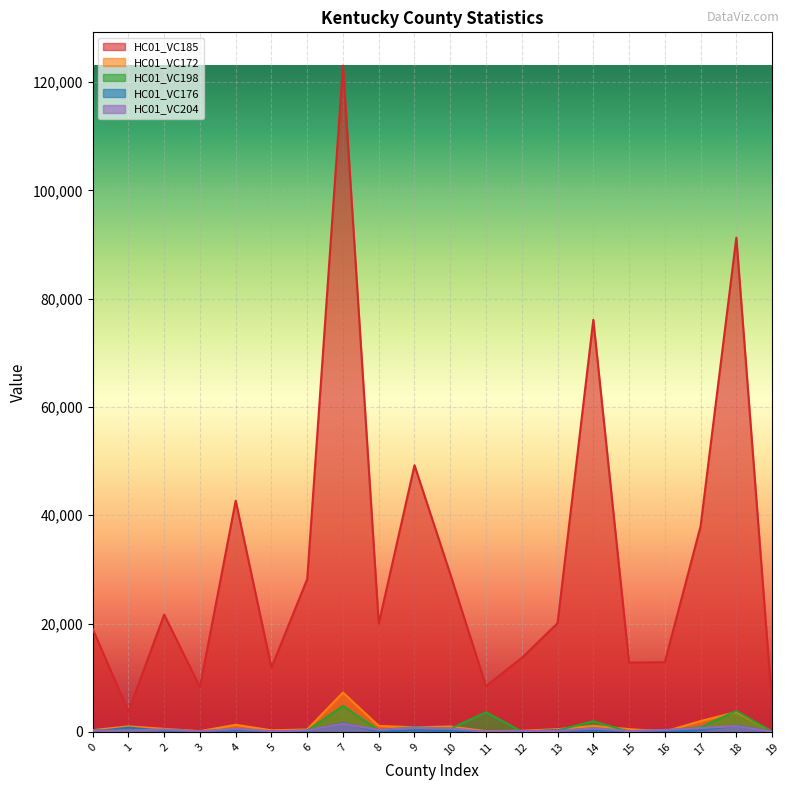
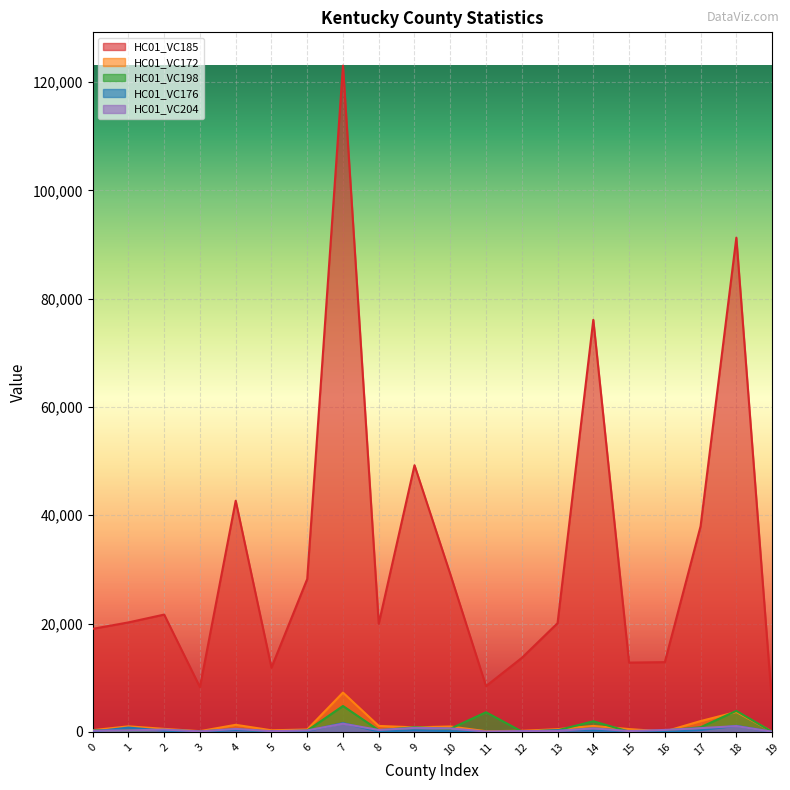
  {
    "HC01_VC185": {
      "0": "19,000",
-     "1": "4,000",
+     "1": "20,000",
      "2": "22,000",
      "3": "8,000",
      "4": "43,000",
      "5": "12,000",
      "6": "28,000",
      "7": "123,000",
      "8": "20,000",
      "9": "49,000",
      "10": "29,000",
      "11": "8,000",
      "12": "14,000",
      "13": "20,000",
      "14": "76,000",
      "15": "13,000",
      "16": "13,000",
      "17": "38,000",
      "18": "91,000",
      "19": "5,000"
    },
    "HC01_VC172": {
      "4": "1,000",
      "7": "7,000",
      "8": "1,000",
      "17": "2,000"
    },
    "HC01_VC198": {
      "7": "5,000",
      "11": "4,000",
      "14": "2,000"
    }
  }
